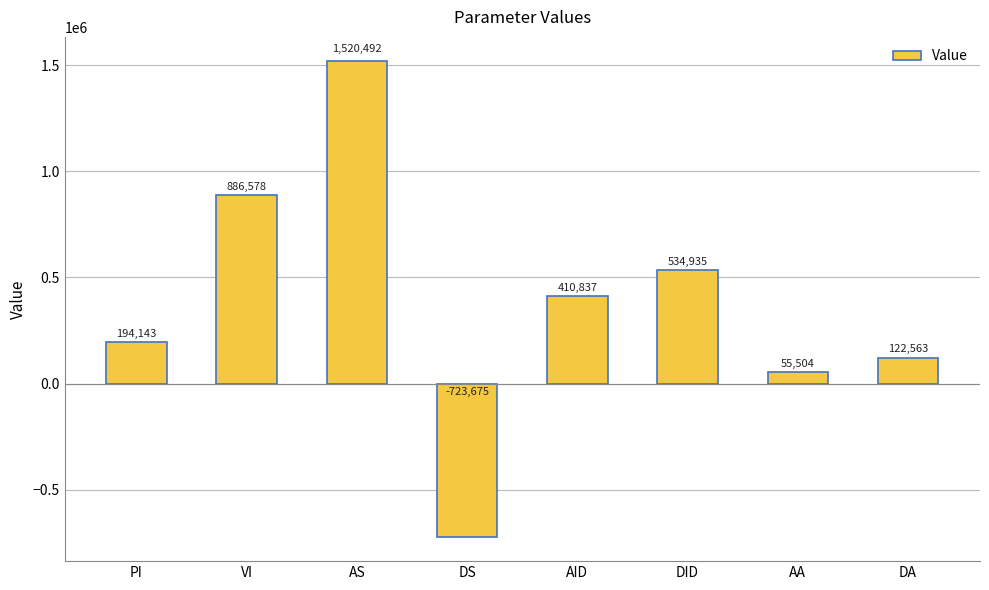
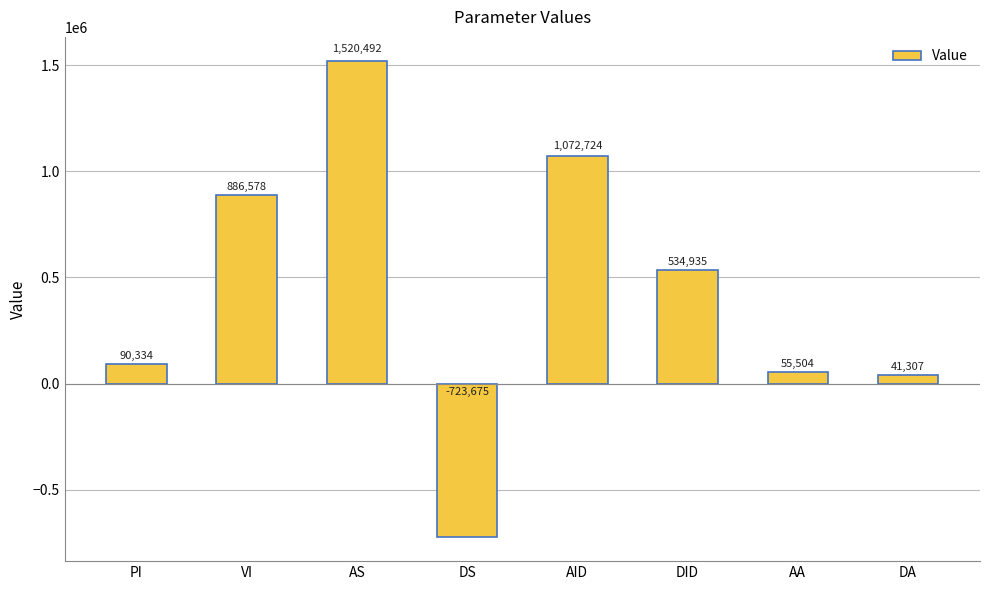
  {
-   "PI": "194,143",
+   "PI": "90,334",
    "VI": "886,578",
    "AS": "1,520,492",
    "DS": "-723,675",
-   "AID": "410,837",
+   "AID": "1,072,724",
    "DID": "534,935",
    "AA": "55,504",
-   "DA": "122,563"
+   "DA": "41,307"
  }
